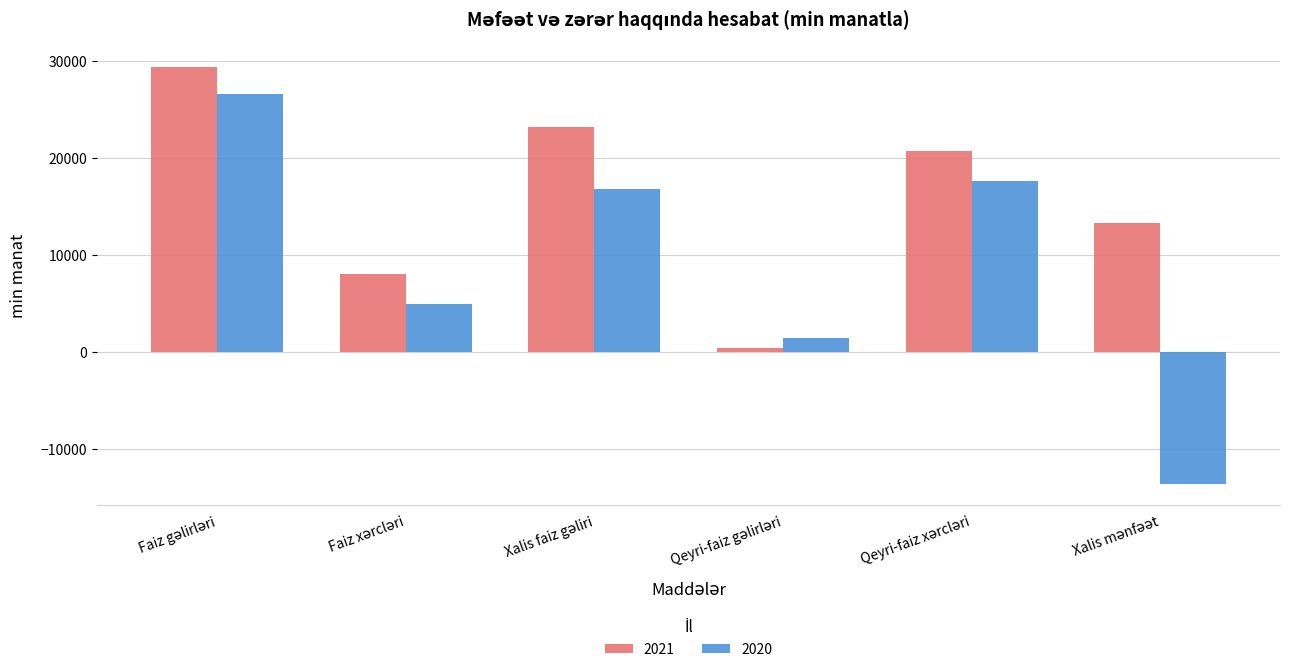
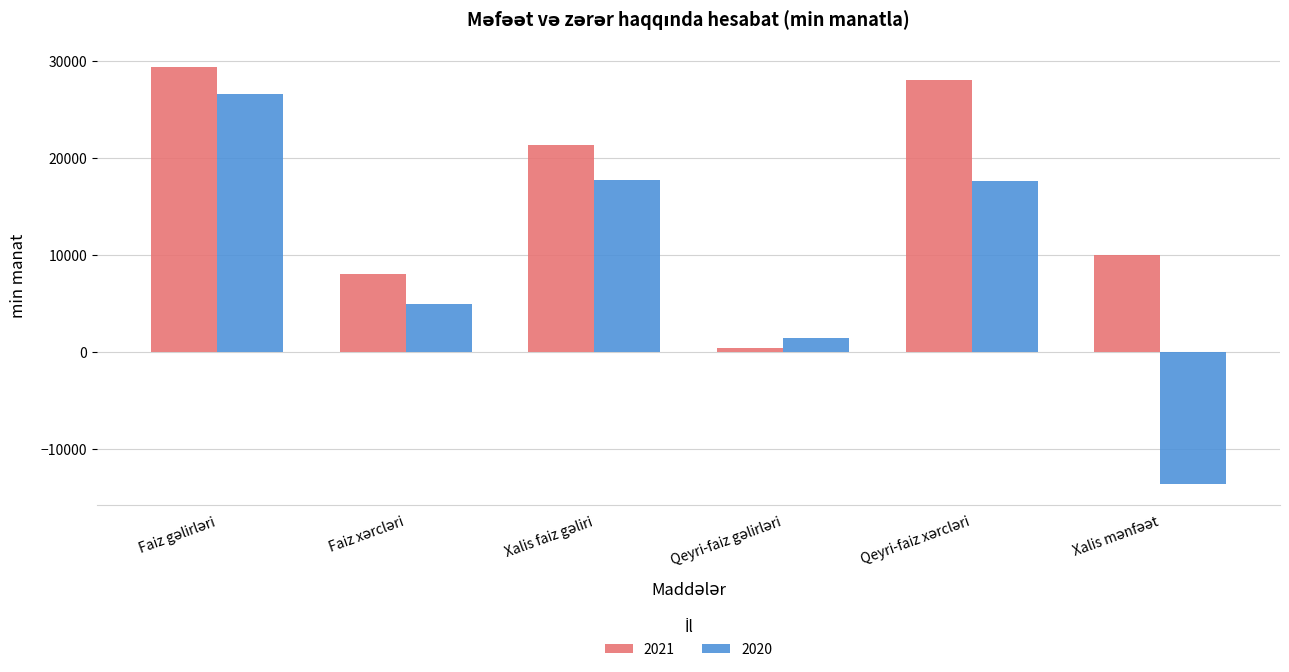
  {
    "2021": {
      "Faiz gəlirləri": 29000,
      "Faiz xərcləri": 8000,
-     "Xalis faiz gəliri": 23000,
+     "Xalis faiz gəliri": 21000,
      "Qeyri-faiz gəlirləri": 0,
-     "Qeyri-faiz xərcləri": 21000,
-     "Xalis mənfəət": 13000
+     "Qeyri-faiz xərcləri": 28000,
+     "Xalis mənfəət": 10000
    },
    "2020": {
      "Faiz gəlirləri": 27000,
      "Faiz xərcləri": 5000,
-     "Xalis faiz gəliri": 17000,
+     "Xalis faiz gəliri": 18000,
      "Qeyri-faiz gəlirləri": 1000,
      "Qeyri-faiz xərcləri": 18000,
      "Xalis mənfəət": -14000
    }
  }
